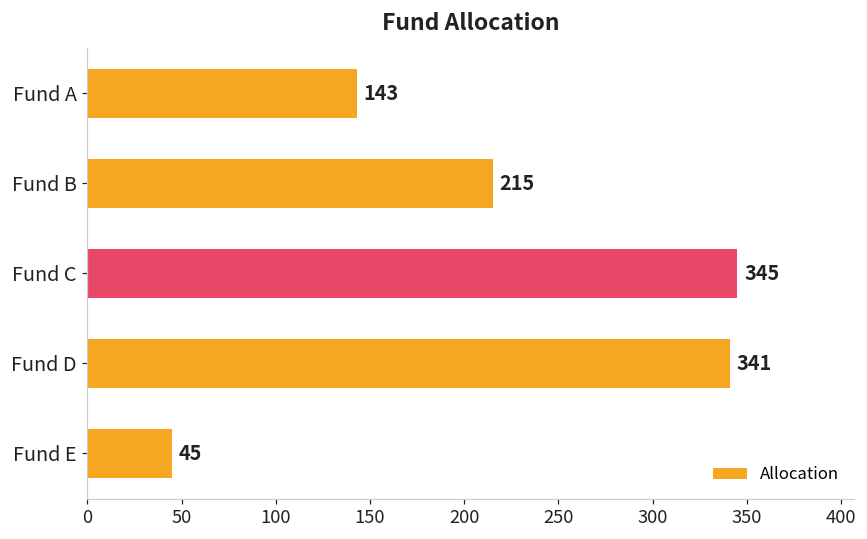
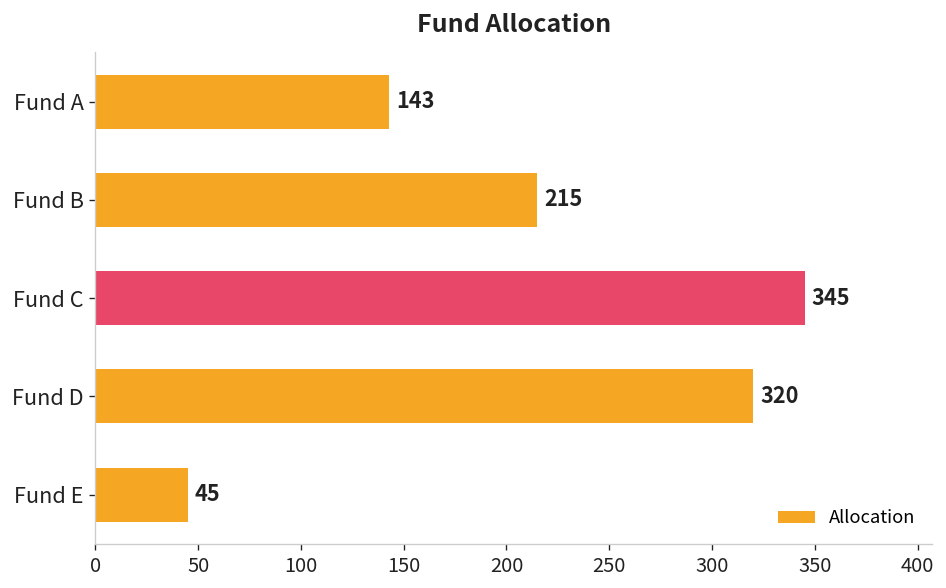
  {
    "Fund A": 143,
    "Fund B": 215,
    "Fund C": 345,
-   "Fund D": 341,
+   "Fund D": 320,
    "Fund E": 45
  }
